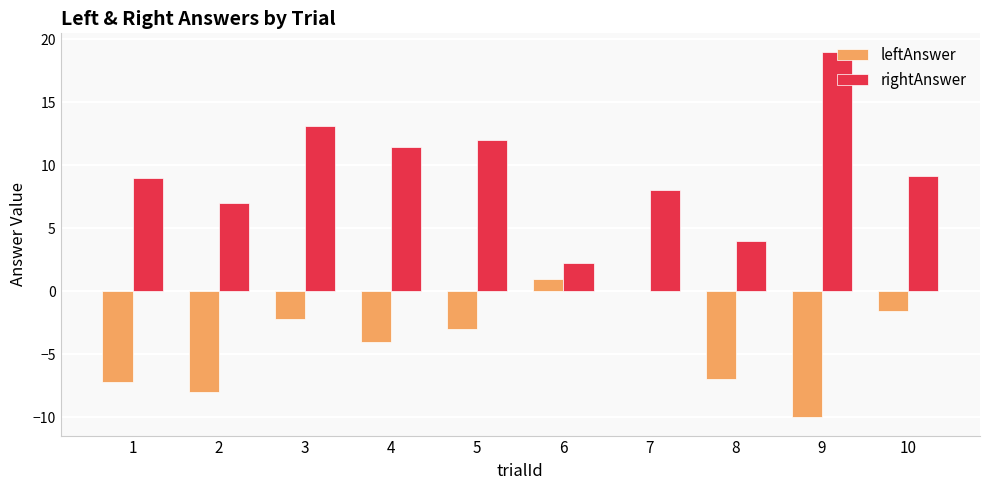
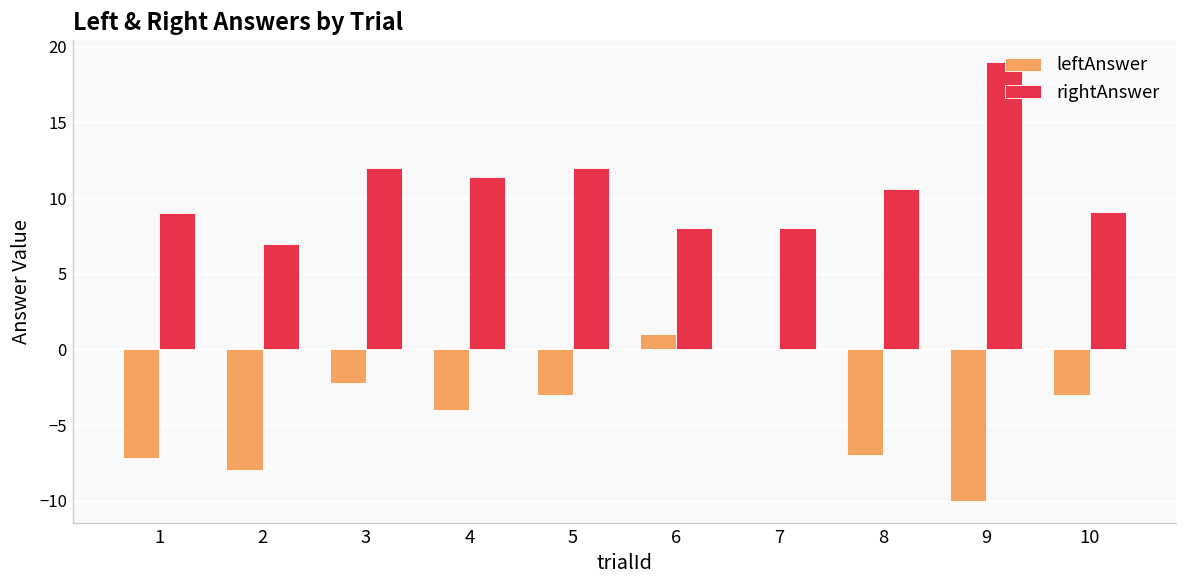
  {
    "leftAnswer": {
      "1": -7.2,
      "2": -8.0,
      "3": -2.2,
      "4": -4.0,
      "5": -3.0,
      "6": 1.0,
      "7": 0.0,
      "8": -7.0,
      "9": -10.0,
-     "10": -1.6
+     "10": -3.0
    },
    "rightAnswer": {
      "1": 9.0,
      "2": 7.0,
-     "3": 13.1,
+     "3": 12.0,
      "4": 11.4,
      "5": 12.0,
-     "6": 2.2,
+     "6": 8.0,
      "7": 8.0,
-     "8": 4.0,
+     "8": 10.6,
      "9": 19.0,
      "10": 9.1
    }
  }
